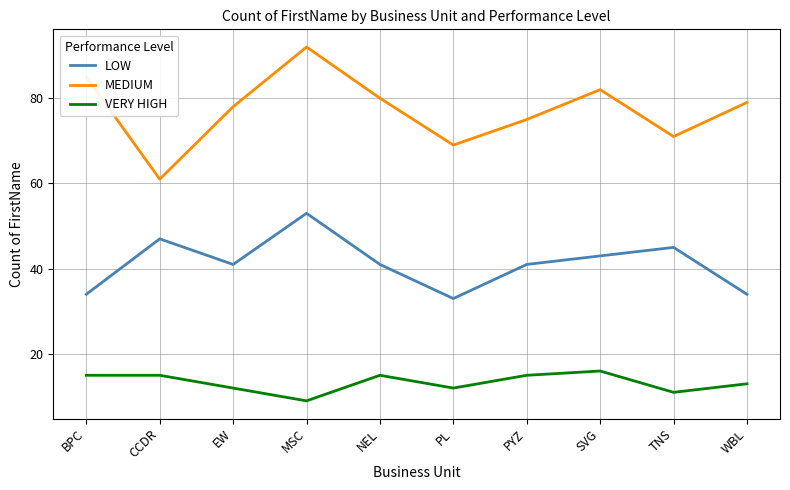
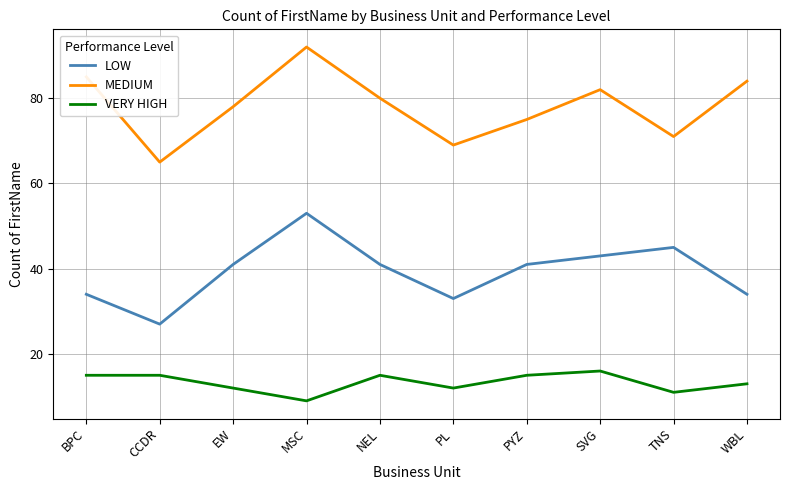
  {
    "LOW": {
      "BPC": 34,
-     "CCDR": 47,
+     "CCDR": 27,
      "EW": 41,
      "MSC": 53,
      "NEL": 41,
      "PL": 33,
      "PYZ": 41,
      "SVG": 43,
      "TNS": 45,
      "WBL": 34
    },
    "MEDIUM": {
-     "CCDR": 61,
+     "CCDR": 65,
      "EW": 78,
      "MSC": 92,
      "NEL": 80,
      "PL": 69,
      "PYZ": 75,
      "SVG": 82,
      "TNS": 71,
-     "WBL": 79
+     "WBL": 84
    },
    "VERY HIGH": {
      "BPC": 15,
      "CCDR": 15,
      "EW": 12,
      "MSC": 9,
      "NEL": 15,
      "PL": 12,
      "PYZ": 15,
      "SVG": 16,
      "TNS": 11,
      "WBL": 13
    }
  }
